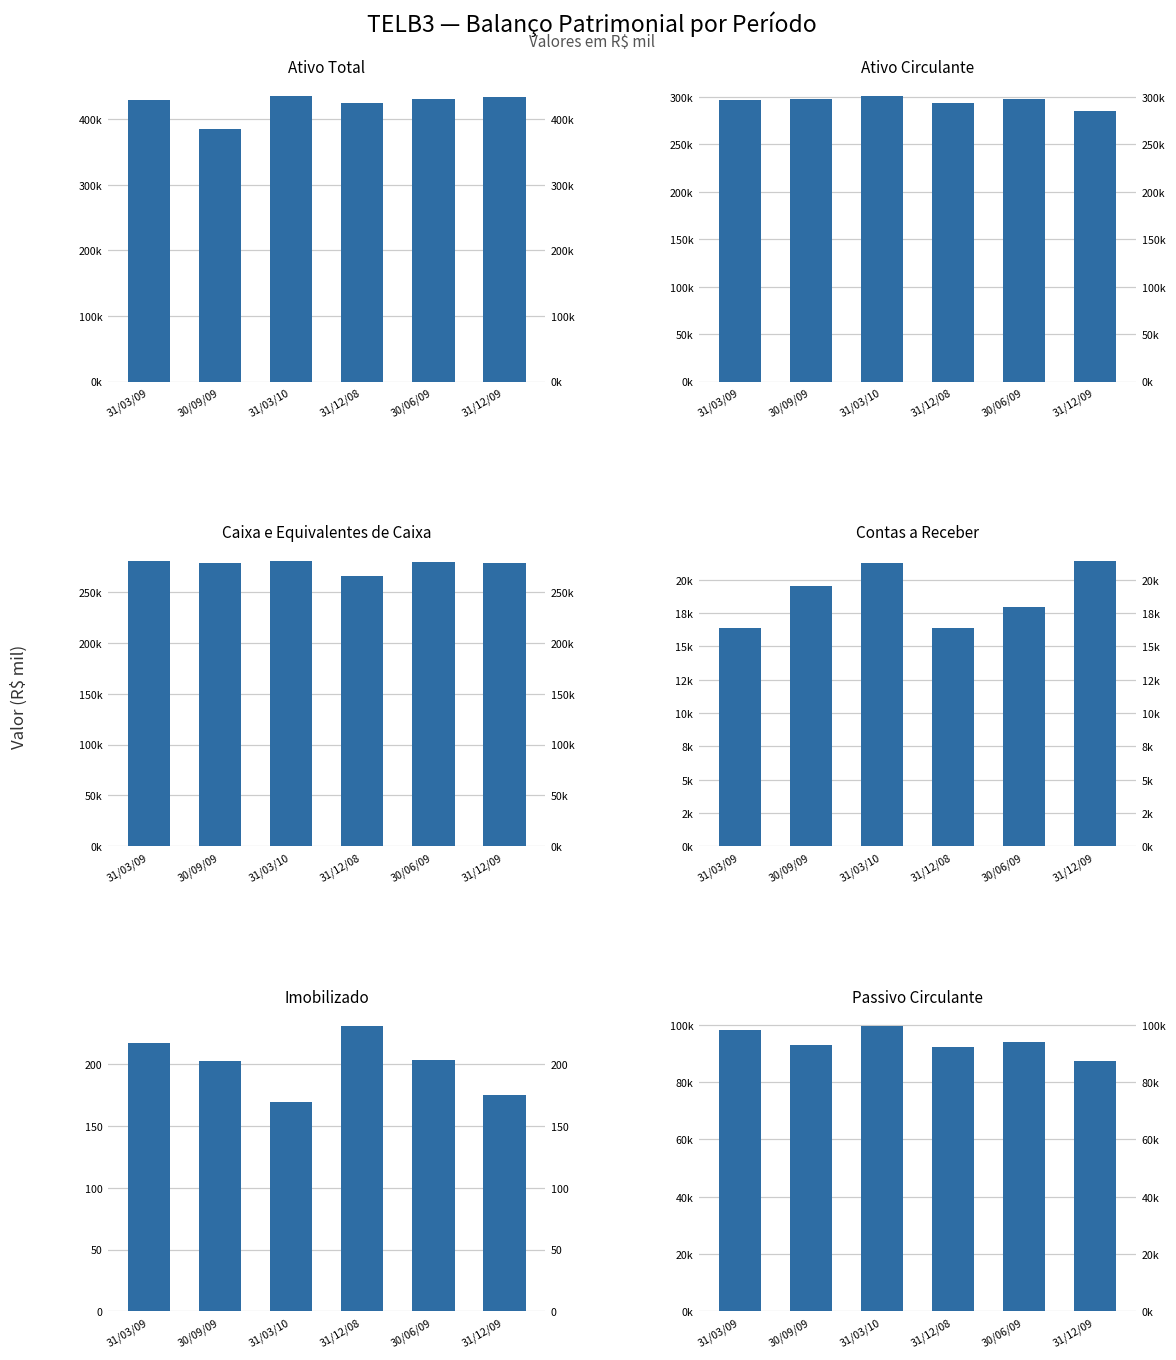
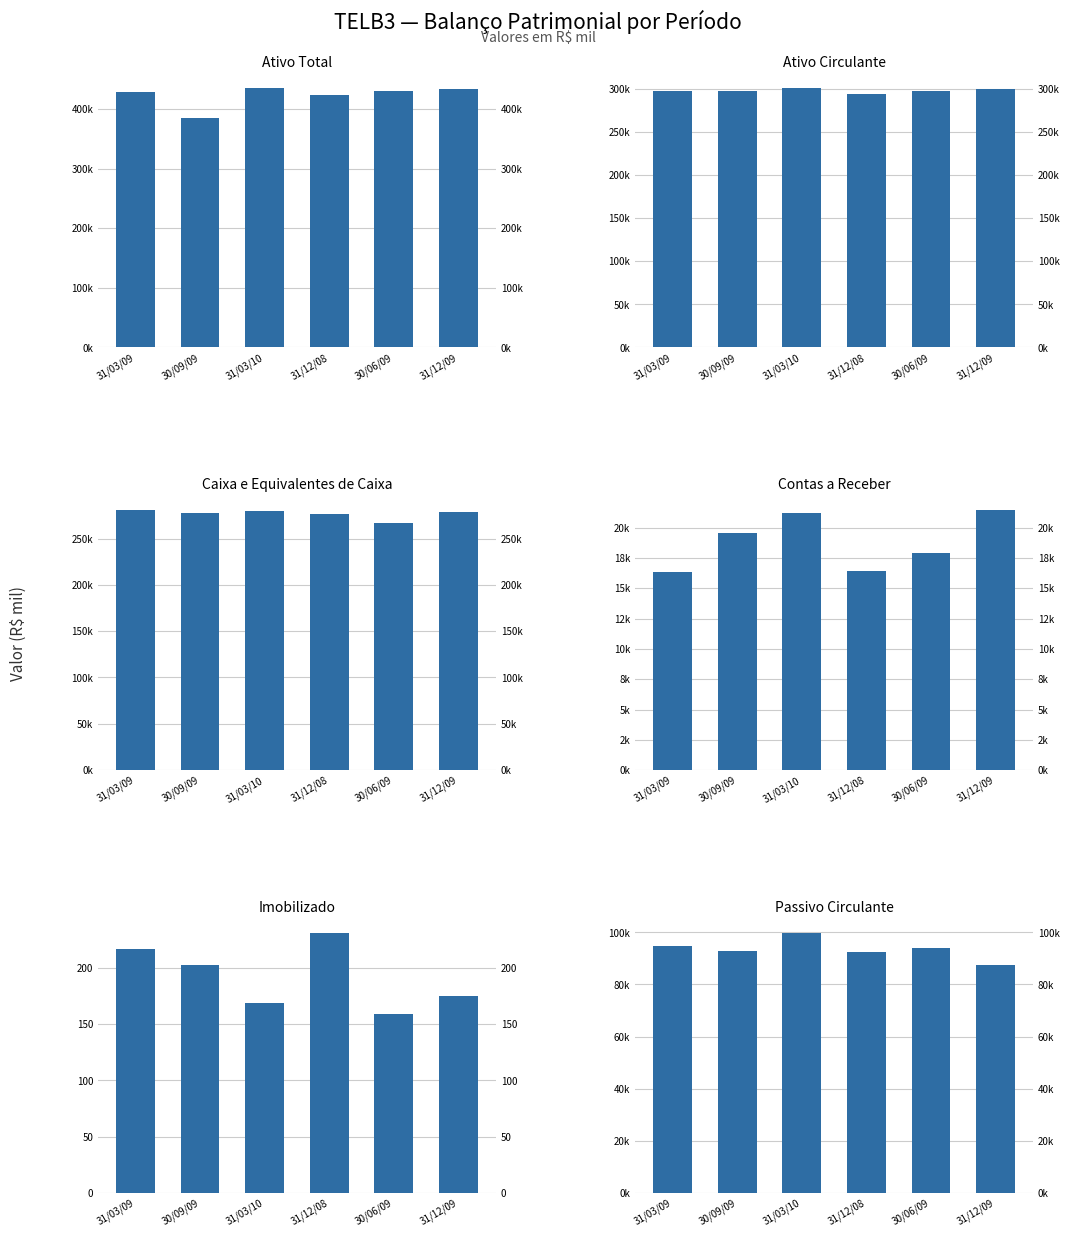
  {
    "Ativo Total": {
      "31/03/09": 430000,
      "30/09/09": 390000,
      "31/03/10": 440000,
      "31/12/08": 420000,
      "30/06/09": 430000,
      "31/12/09": 430000
    },
    "Ativo Circulante": {
      "31/03/09": 300000,
      "30/09/09": 300000,
      "31/03/10": 300000,
      "31/12/08": 290000,
      "30/06/09": 300000,
-     "31/12/09": 290000
+     "31/12/09": 300000
    },
    "Caixa e Equivalentes de Caixa": {
      "31/03/09": 280000,
      "30/09/09": 280000,
      "31/03/10": 280000,
-     "31/12/08": 270000,
-     "30/06/09": 280000,
+     "31/12/08": 280000,
+     "30/06/09": 270000,
      "31/12/09": 280000
    },
    "Imobilizado": {
      "31/03/09": 217,
      "30/09/09": 203,
      "31/03/10": 169,
      "31/12/08": 231,
-     "30/06/09": 203,
+     "30/06/09": 159,
      "31/12/09": 175
    },
    "Passivo Circulante": {
-     "31/03/09": 98000,
+     "31/03/09": 95000,
      "30/09/09": 93000,
      "31/03/10": 100000,
      "31/12/08": 92000,
      "30/06/09": 94000,
      "31/12/09": 88000
    }
  }
